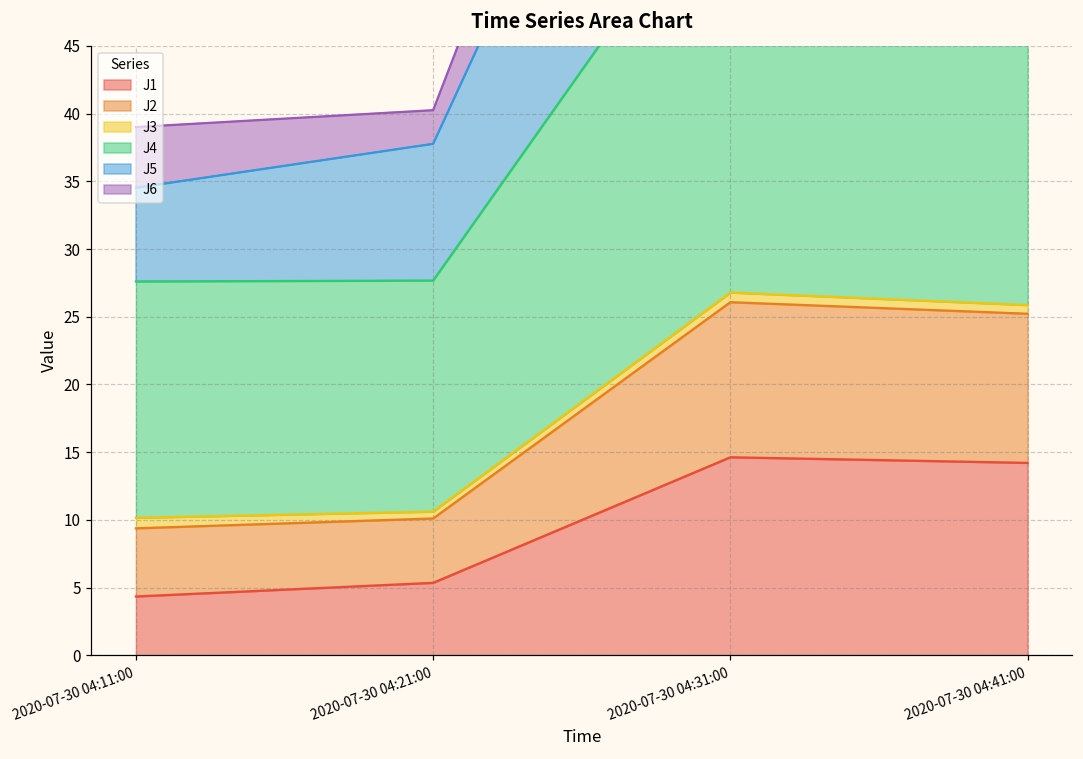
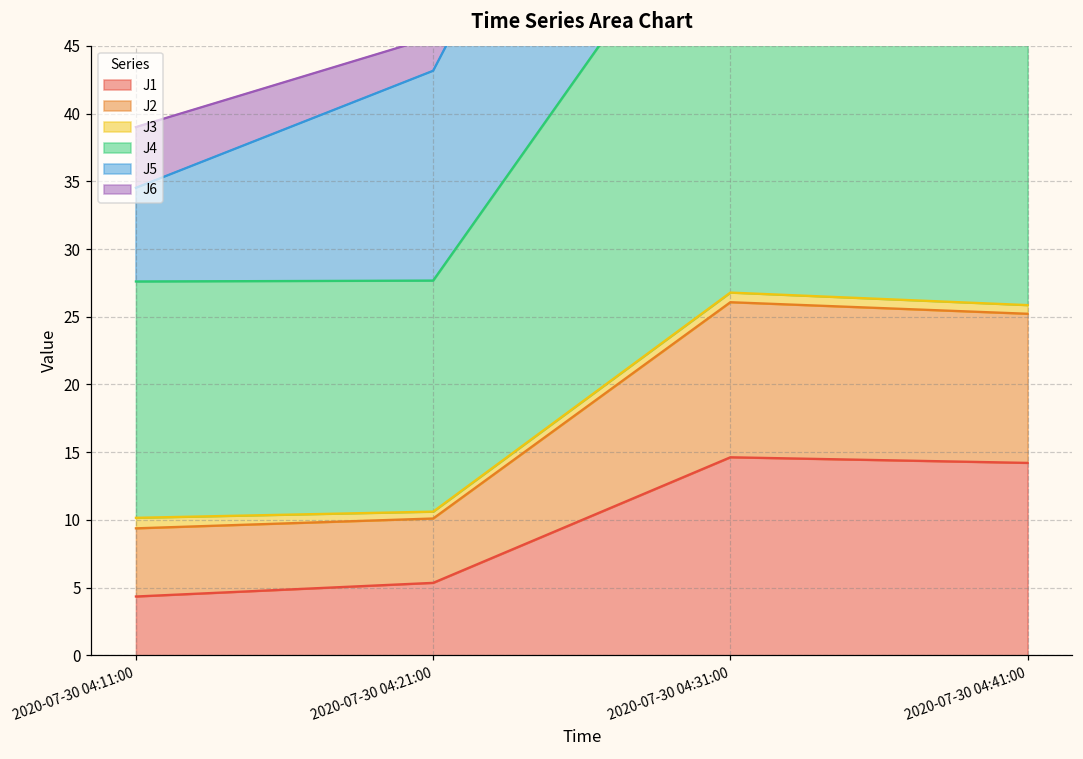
  {
    "J4": {
      "2020-07-30 04:11:00": 17.4,
      "2020-07-30 04:21:00": 17.1
    },
    "J5": {
-     "2020-07-30 04:21:00": 10.1
+     "2020-07-30 04:21:00": 15.5
    }
  }
